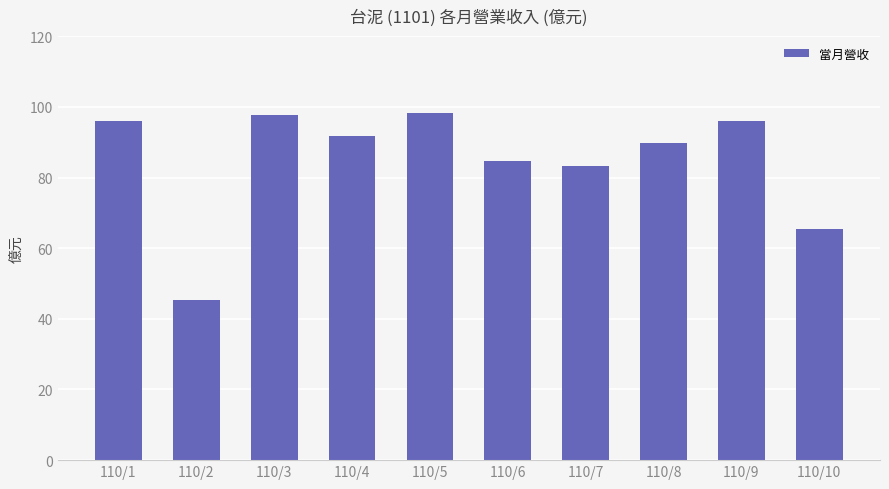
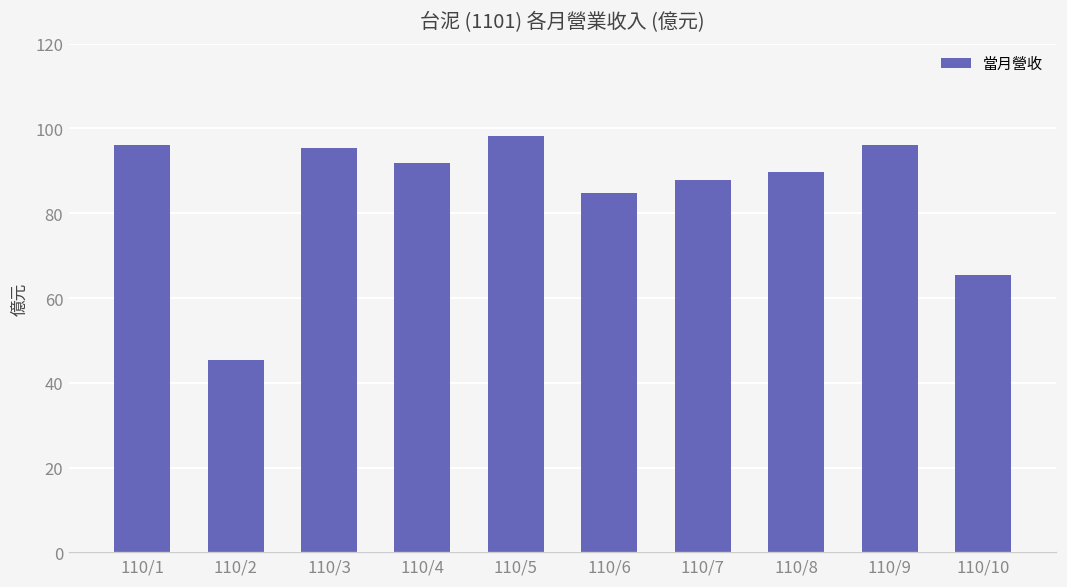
  {
    "110/1": 96,
    "110/2": 45,
-   "110/3": 98,
+   "110/3": 95,
    "110/4": 92,
    "110/5": 98,
    "110/6": 85,
-   "110/7": 83,
+   "110/7": 88,
    "110/8": 90,
    "110/9": 96,
    "110/10": 66
  }
